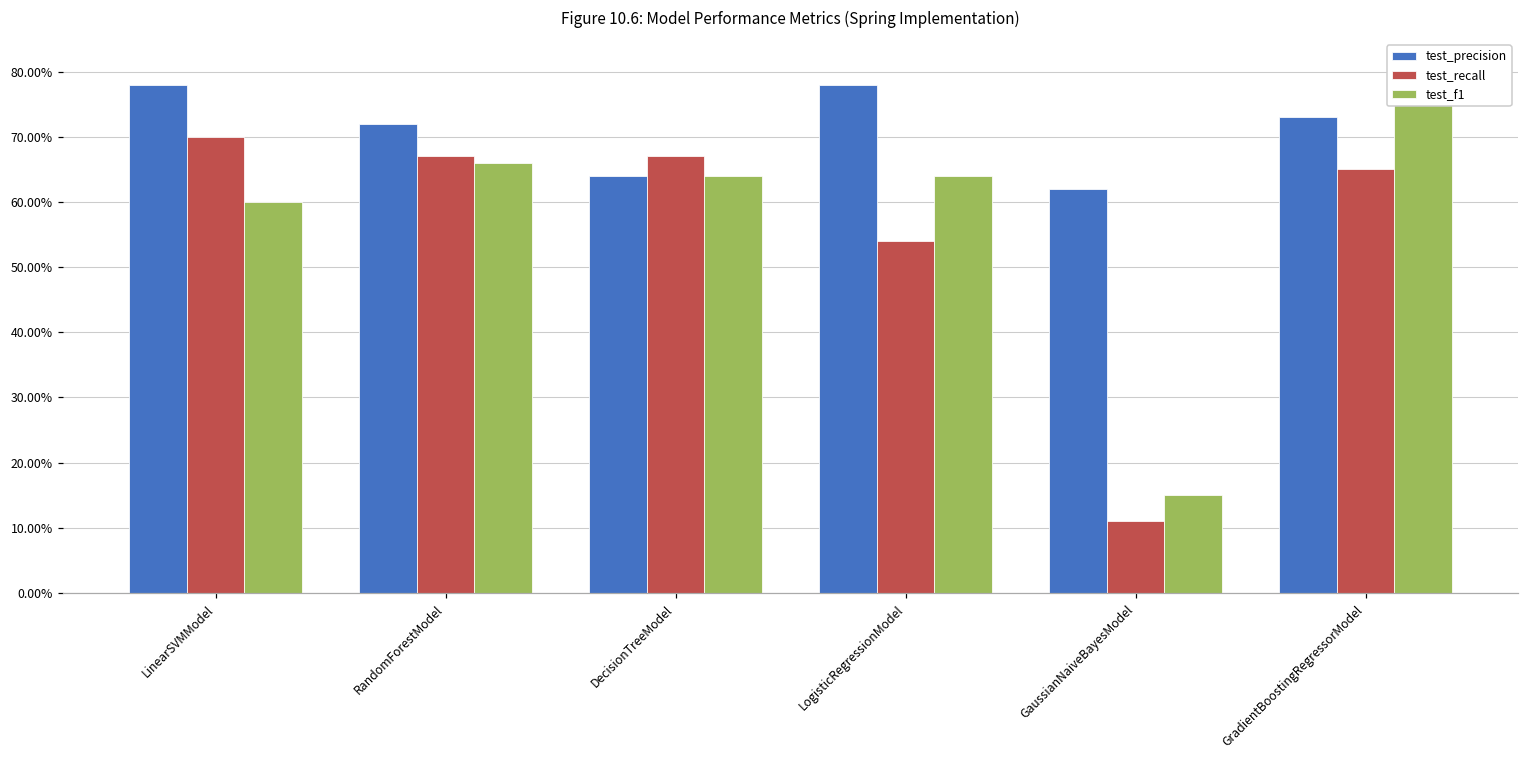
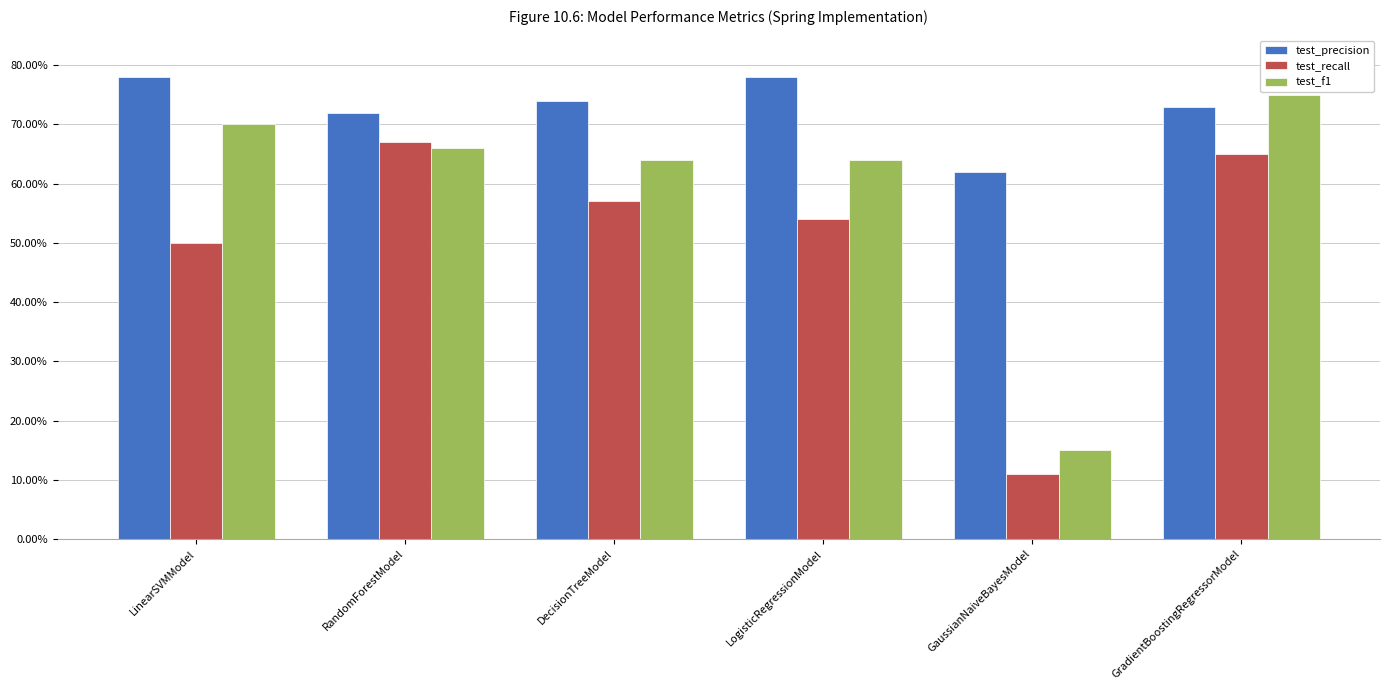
  {
    "test_precision": {
      "LinearSVMModel": "78%",
      "RandomForestModel": "72%",
-     "DecisionTreeModel": "64%",
+     "DecisionTreeModel": "74%",
      "LogisticRegressionModel": "78%",
      "GaussianNaiveBayesModel": "62%",
      "GradientBoostingRegressorModel": "73%"
    },
    "test_recall": {
-     "LinearSVMModel": "70%",
+     "LinearSVMModel": "50%",
      "RandomForestModel": "67%",
-     "DecisionTreeModel": "67%",
+     "DecisionTreeModel": "57%",
      "LogisticRegressionModel": "54%",
      "GaussianNaiveBayesModel": "11%",
      "GradientBoostingRegressorModel": "65%"
    },
    "test_f1": {
-     "LinearSVMModel": "60%",
+     "LinearSVMModel": "70%",
      "RandomForestModel": "66%",
      "DecisionTreeModel": "64%",
      "LogisticRegressionModel": "64%",
      "GaussianNaiveBayesModel": "15%",
      "GradientBoostingRegressorModel": "75%"
    }
  }
